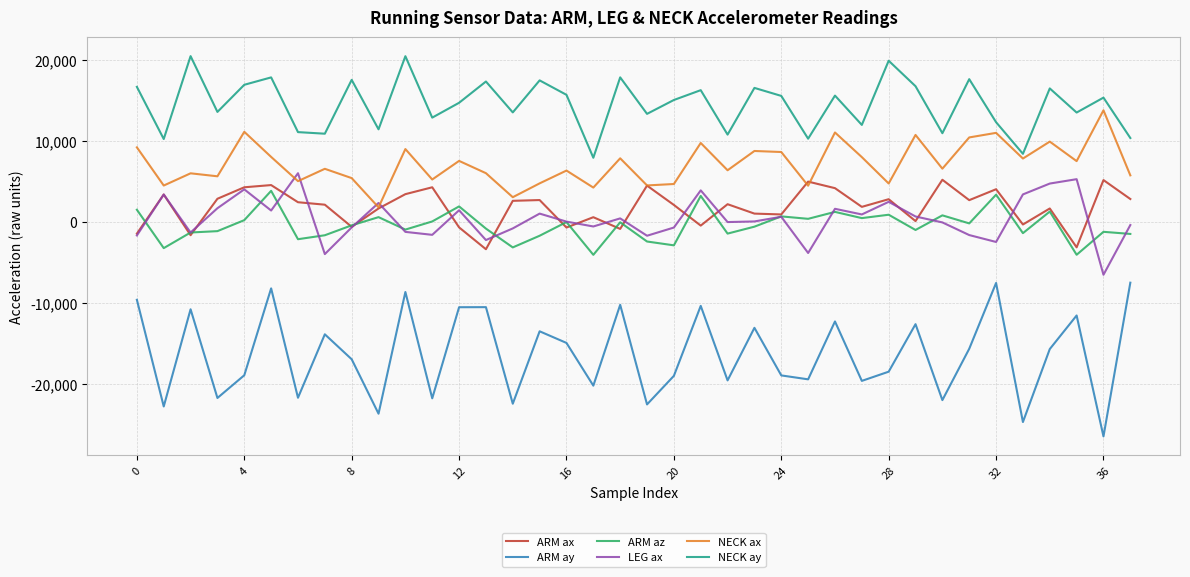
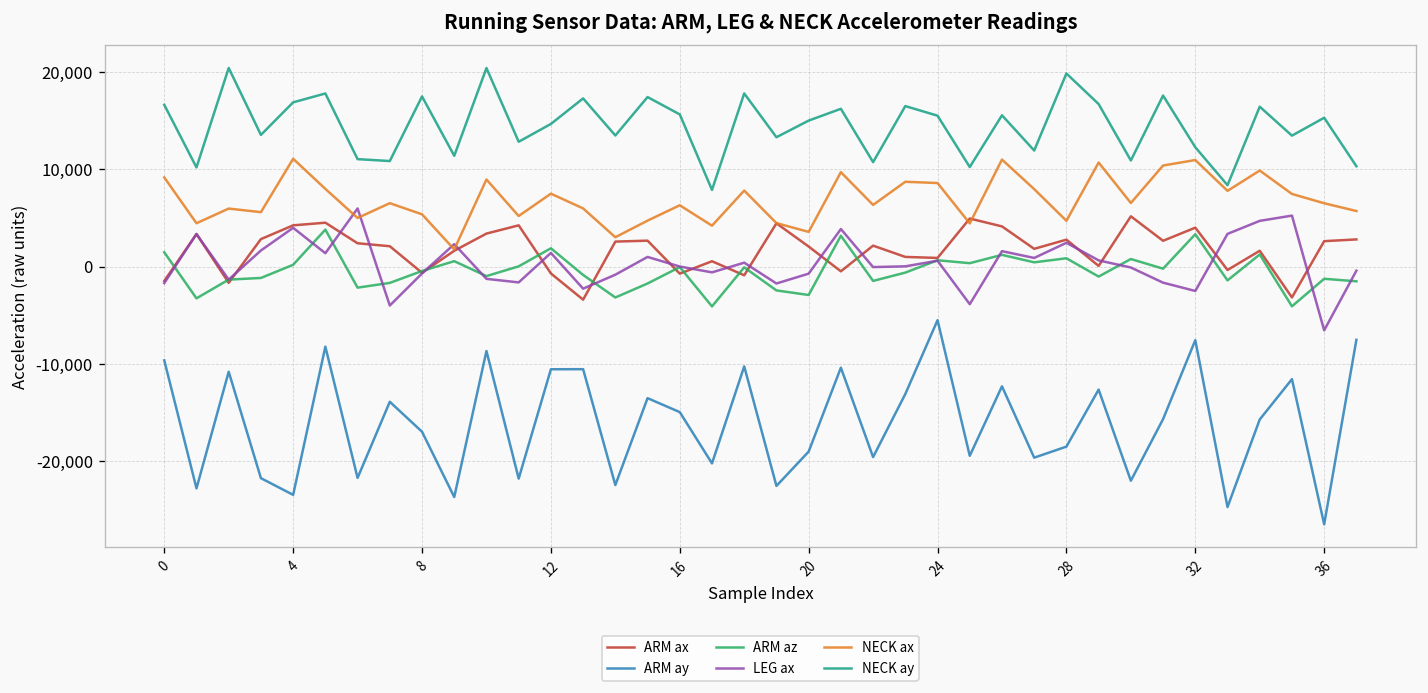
  {
    "ARM ax": {
      "12": "-1,000",
      "16": "-1,000",
      "20": "2,000",
      "28": "3,000",
      "32": "4,000",
-     "36": "5,000"
+     "36": "3,000"
    },
    "ARM ay": {
      "0": "-10,000",
-     "4": "-19,000",
+     "4": "-23,000",
      "8": "-17,000",
      "12": "-11,000",
      "16": "-15,000",
      "20": "-19,000",
-     "24": "-19,000",
+     "24": "-6,000",
      "28": "-19,000",
      "32": "-8,000",
      "36": "-27,000"
    },
    "LEG ax": {
      "12": "1,000",
      "20": "-1,000",
      "28": "2,000",
      "32": "-3,000",
      "36": "-7,000"
    },
    "NECK ax": {
      "0": "9,000",
      "4": "11,000",
      "8": "5,000",
      "12": "8,000",
      "16": "6,000",
-     "20": "5,000",
+     "20": "4,000",
      "24": "9,000",
      "28": "5,000",
      "32": "11,000",
-     "36": "14,000"
+     "36": "7,000"
    }
  }
